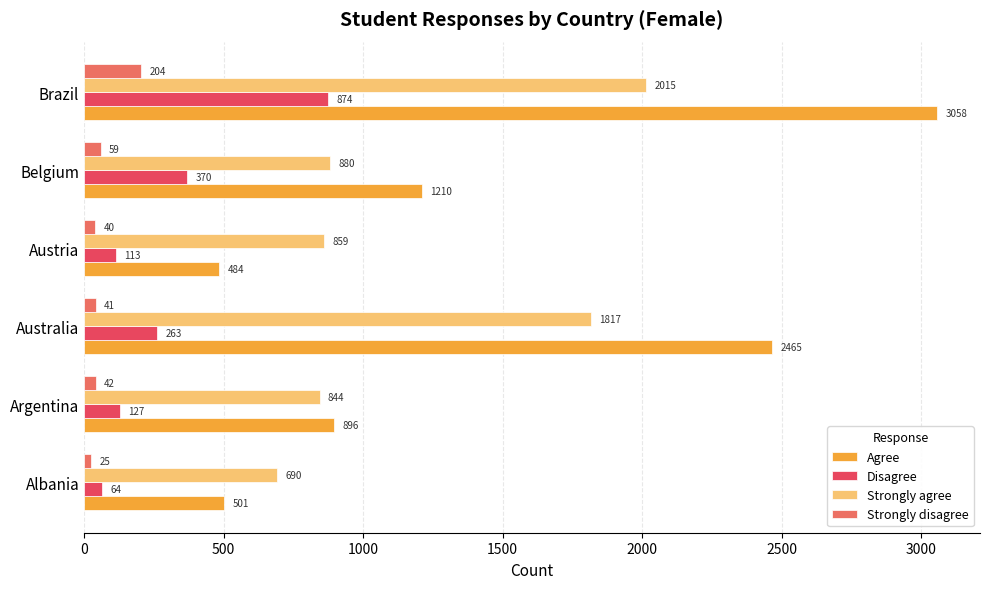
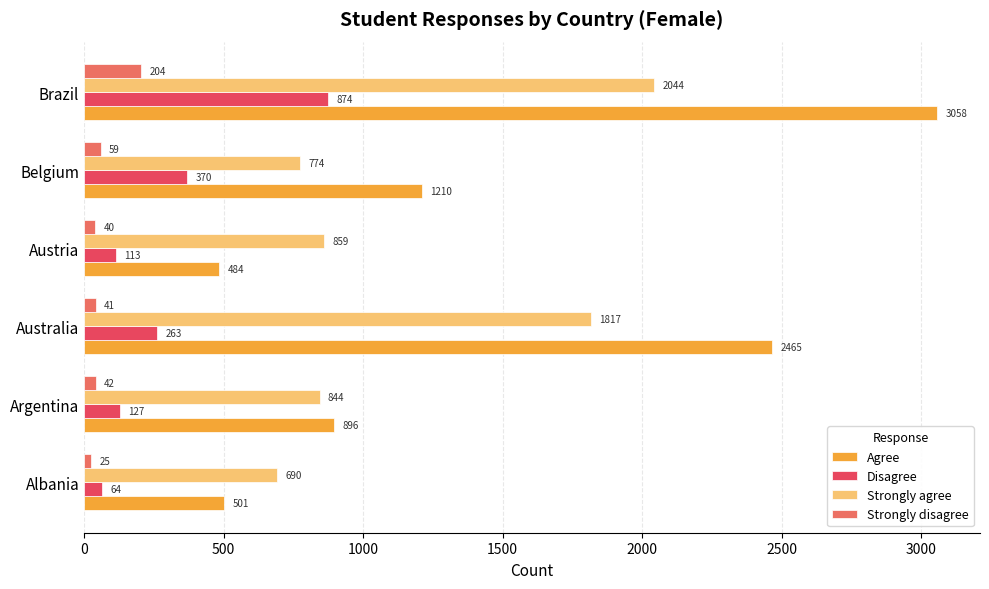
  {
    "Agree": {
      "Brazil": 3058,
      "Belgium": 1210,
      "Austria": 484,
      "Australia": 2465,
      "Argentina": 896,
      "Albania": 501
    },
    "Strongly agree": {
-     "Brazil": 2015,
-     "Belgium": 880,
+     "Brazil": 2044,
+     "Belgium": 774,
      "Austria": 859,
      "Australia": 1817,
      "Argentina": 844,
      "Albania": 690
    }
  }
